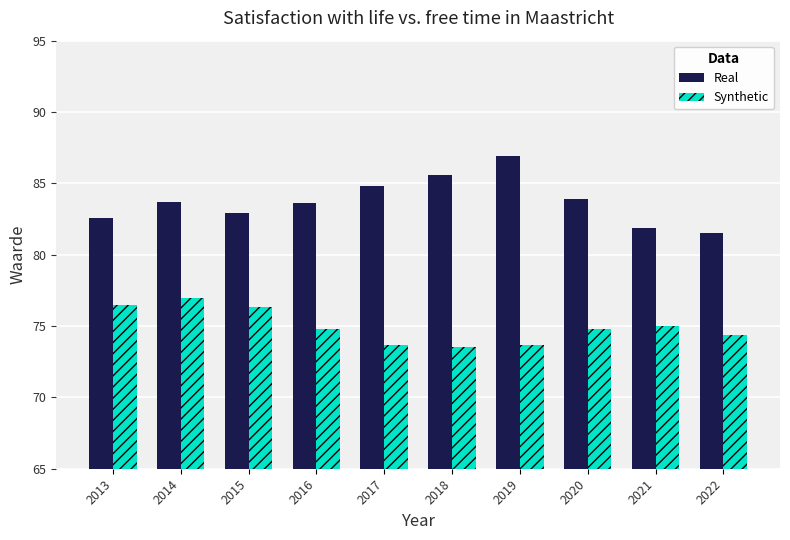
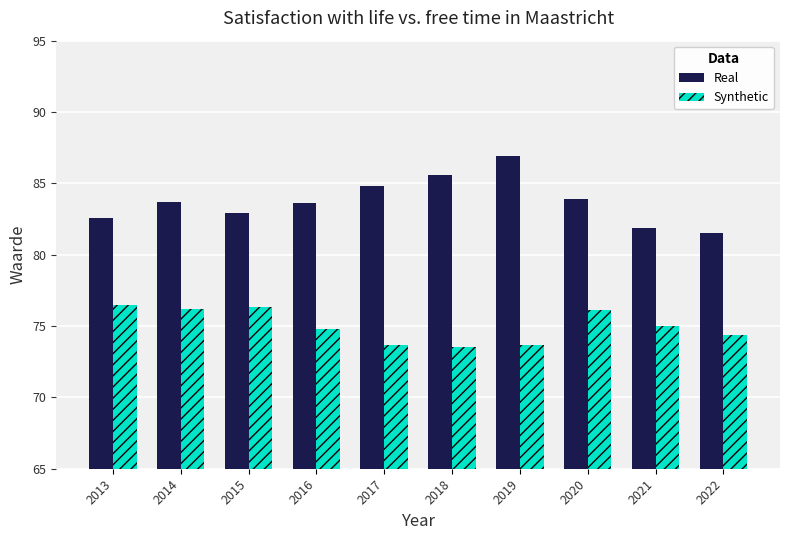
  {
    "Real": {
      "2013": 82.6,
      "2014": 83.7,
      "2015": 82.9,
      "2016": 83.6,
      "2017": 84.8,
      "2018": 85.6,
      "2019": 86.9,
      "2020": 83.9,
      "2021": 81.9,
      "2022": 81.5
    },
    "Synthetic": {
      "2013": 76.5,
-     "2014": 77.0,
+     "2014": 76.2,
      "2015": 76.3,
      "2016": 74.8,
      "2017": 73.7,
      "2018": 73.5,
      "2019": 73.7,
-     "2020": 74.8,
+     "2020": 76.1,
      "2021": 75.0,
      "2022": 74.4
    }
  }
